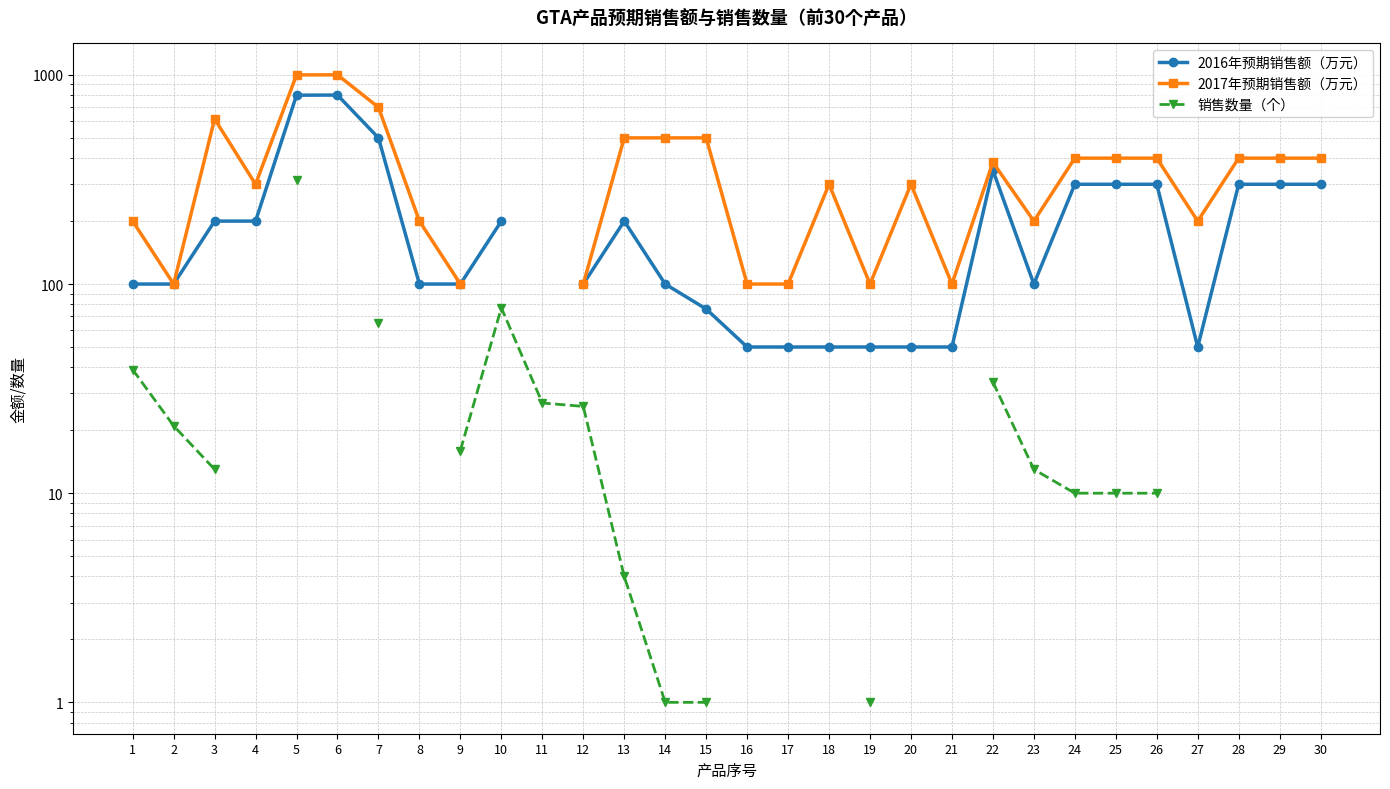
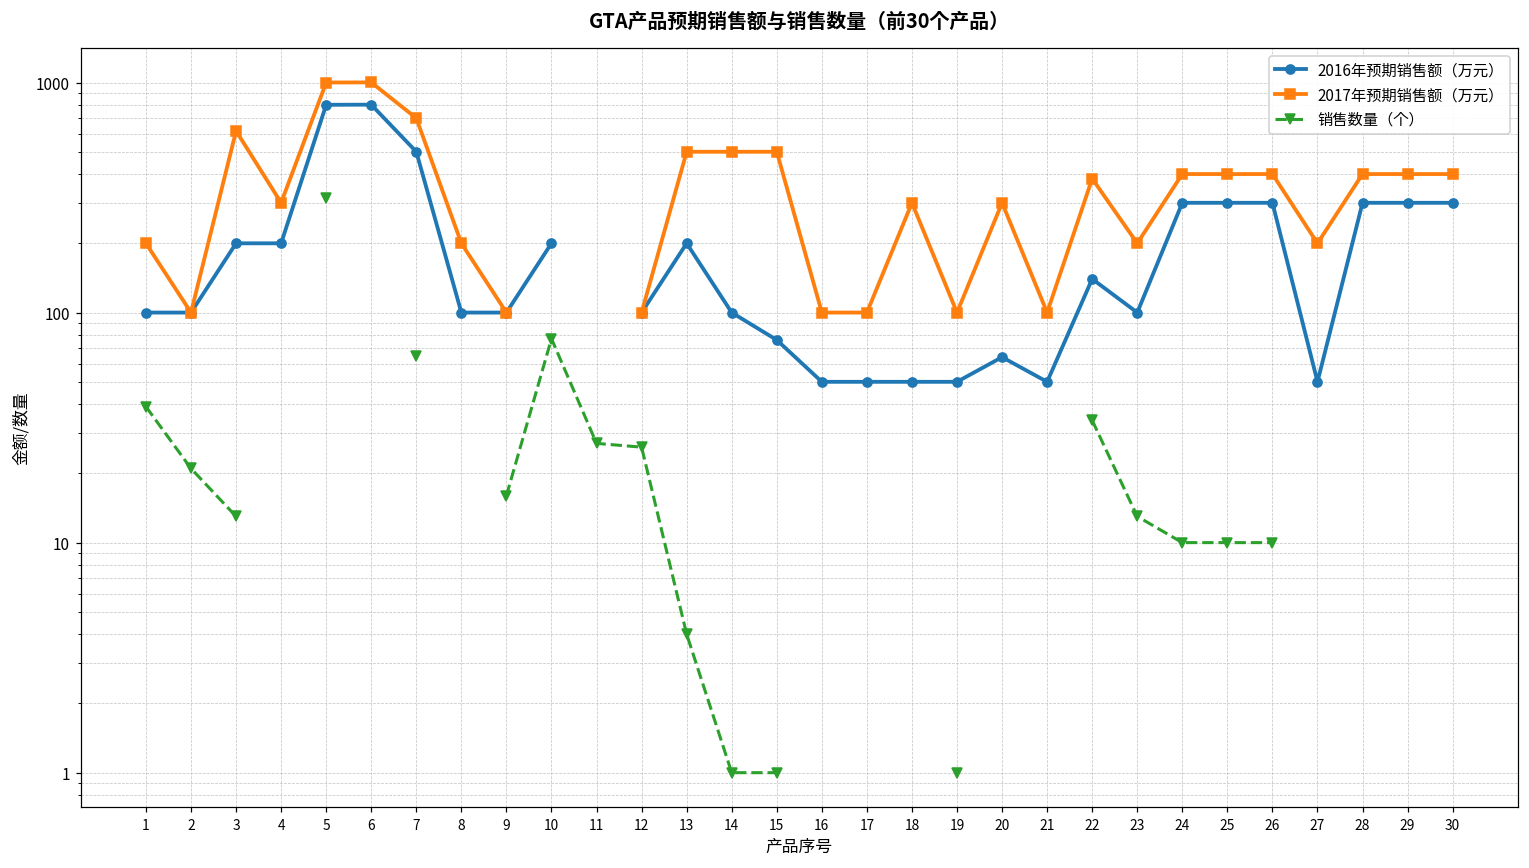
  {
    "2016年预期销售额（万元）": {
      "1": 100,
      "3": 200,
      "4": 200,
      "5": 800,
      "6": 800,
      "7": 500,
      "8": 100,
      "10": 200,
      "13": 200,
      "14": 100,
      "15": 76,
      "16": 50,
      "17": 50,
      "18": 50,
      "19": 50,
-     "20": 50,
+     "20": 64,
      "21": 50,
-     "22": 350,
+     "22": 140,
      "23": 100,
      "24": 300,
      "25": 300,
      "26": 300,
      "27": 50,
      "28": 300,
      "29": 300,
      "30": 300
    },
    "2017年预期销售额（万元）": {
      "1": 200,
      "3": 620,
      "4": 300,
      "5": 1000,
      "6": 1000,
      "7": 700,
      "8": 200,
      "13": 500,
      "14": 500,
      "15": 500,
      "16": 100,
      "17": 100,
      "18": 300,
      "19": 100,
      "20": 300,
      "21": 100,
      "22": 380,
      "23": 200,
      "24": 400,
      "25": 400,
      "26": 400,
      "27": 200,
      "28": 400,
      "29": 400,
      "30": 400
    },
    "销售数量（个）": {
      "1": 39,
      "2": 21,
      "3": 13,
      "5": 320,
      "7": 65,
      "9": 16,
      "10": 77,
      "11": 27,
      "12": 26,
      "13": 4,
      "14": 1,
      "15": 1,
      "19": 1,
      "22": 34,
      "23": 13,
      "24": 10,
      "25": 10,
      "26": 10
    }
  }
